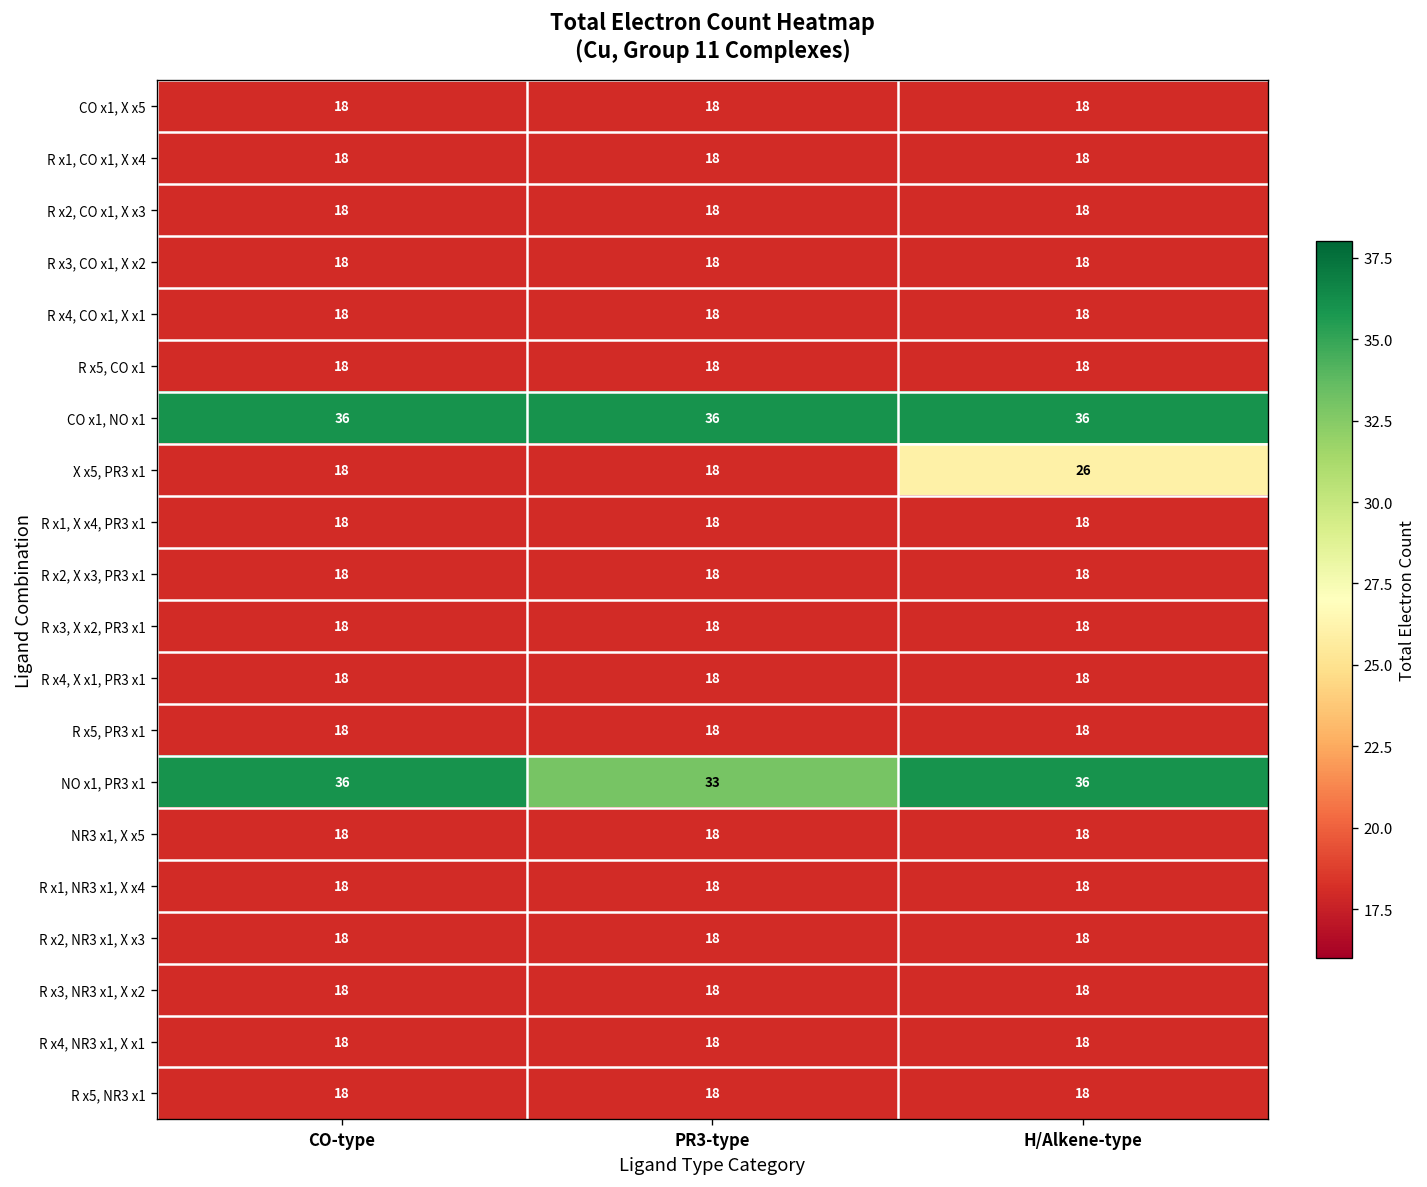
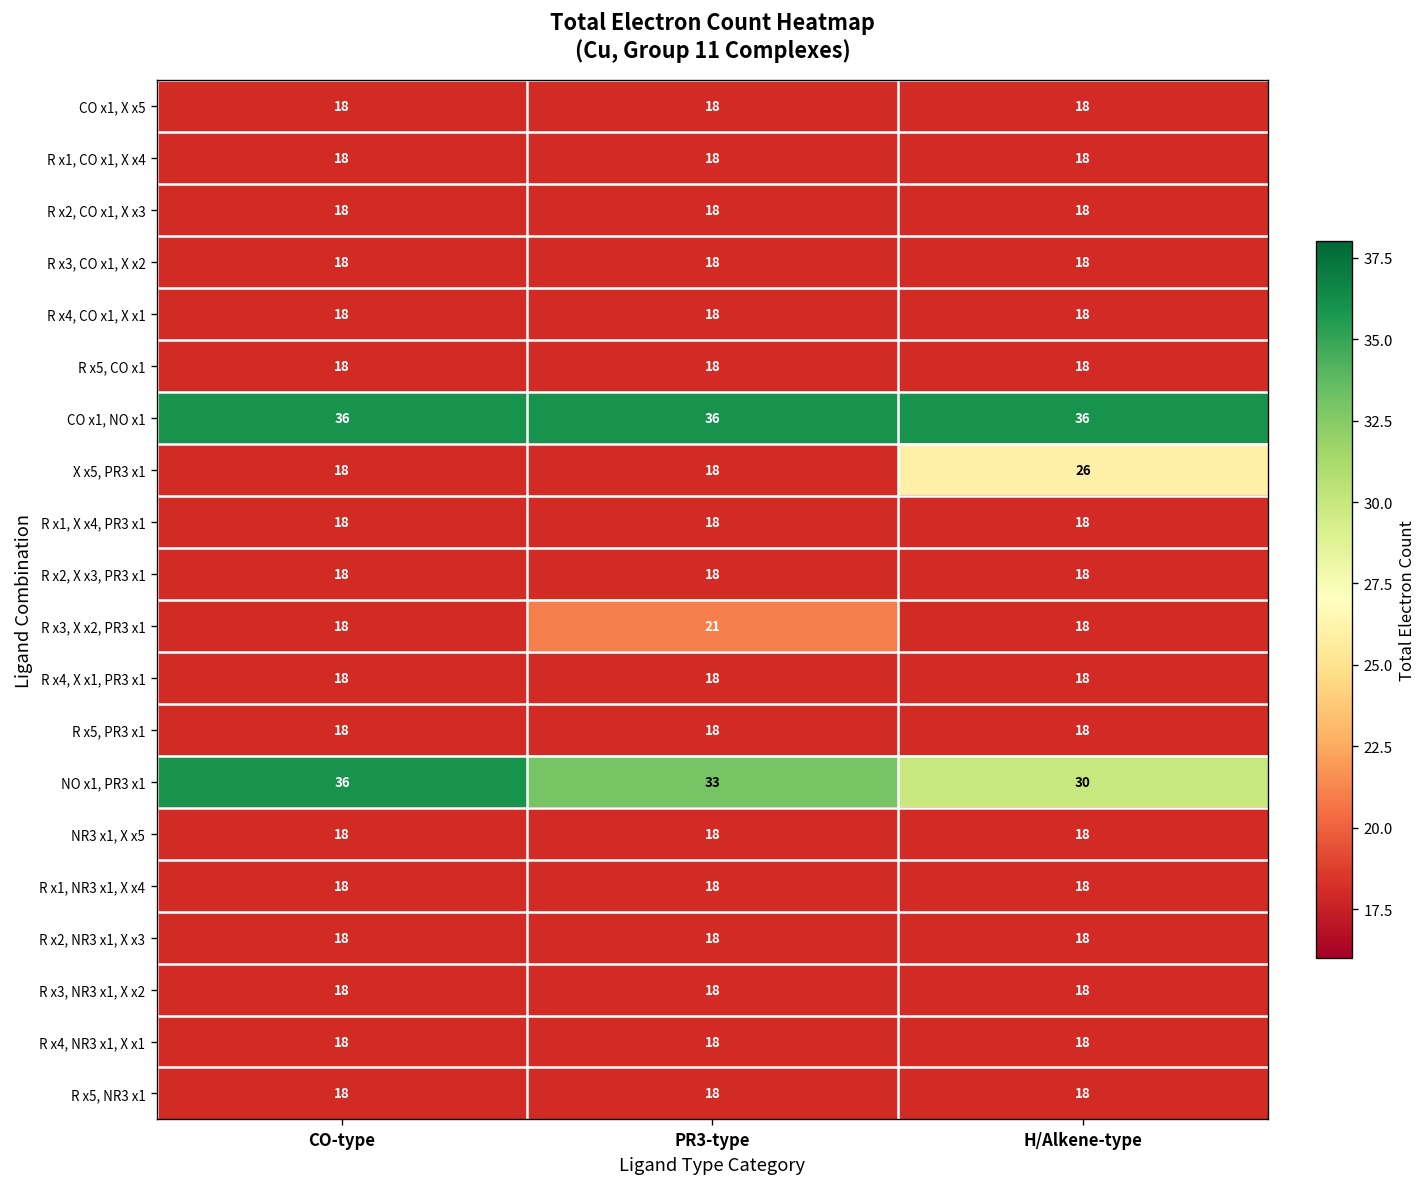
  {
    "CO x1, X x5": {
      "CO-type": 18,
      "PR3-type": 18,
      "H/Alkene-type": 18
    },
    "R x1, CO x1, X x4": {
      "CO-type": 18,
      "PR3-type": 18,
      "H/Alkene-type": 18
    },
    "R x2, CO x1, X x3": {
      "CO-type": 18,
      "PR3-type": 18,
      "H/Alkene-type": 18
    },
    "R x3, CO x1, X x2": {
      "CO-type": 18,
      "PR3-type": 18,
      "H/Alkene-type": 18
    },
    "R x4, CO x1, X x1": {
      "CO-type": 18,
      "PR3-type": 18,
      "H/Alkene-type": 18
    },
    "R x5, CO x1": {
      "CO-type": 18,
      "PR3-type": 18,
      "H/Alkene-type": 18
    },
    "CO x1, NO x1": {
      "CO-type": 36,
      "PR3-type": 36,
      "H/Alkene-type": 36
    },
    "X x5, PR3 x1": {
      "CO-type": 18,
      "PR3-type": 18,
      "H/Alkene-type": 26
    },
    "R x1, X x4, PR3 x1": {
      "CO-type": 18,
      "PR3-type": 18,
      "H/Alkene-type": 18
    },
    "R x2, X x3, PR3 x1": {
      "CO-type": 18,
      "PR3-type": 18,
      "H/Alkene-type": 18
    },
    "R x3, X x2, PR3 x1": {
      "CO-type": 18,
-     "PR3-type": 18,
+     "PR3-type": 21,
      "H/Alkene-type": 18
    },
    "R x4, X x1, PR3 x1": {
      "CO-type": 18,
      "PR3-type": 18,
      "H/Alkene-type": 18
    },
    "R x5, PR3 x1": {
      "CO-type": 18,
      "PR3-type": 18,
      "H/Alkene-type": 18
    },
    "NO x1, PR3 x1": {
      "CO-type": 36,
      "PR3-type": 33,
-     "H/Alkene-type": 36
+     "H/Alkene-type": 30
    },
    "NR3 x1, X x5": {
      "CO-type": 18,
      "PR3-type": 18,
      "H/Alkene-type": 18
    },
    "R x1, NR3 x1, X x4": {
      "CO-type": 18,
      "PR3-type": 18,
      "H/Alkene-type": 18
    },
    "R x2, NR3 x1, X x3": {
      "CO-type": 18,
      "PR3-type": 18,
      "H/Alkene-type": 18
    },
    "R x3, NR3 x1, X x2": {
      "CO-type": 18,
      "PR3-type": 18,
      "H/Alkene-type": 18
    },
    "R x4, NR3 x1, X x1": {
      "CO-type": 18,
      "PR3-type": 18,
      "H/Alkene-type": 18
    },
    "R x5, NR3 x1": {
      "CO-type": 18,
      "PR3-type": 18,
      "H/Alkene-type": 18
    }
  }
